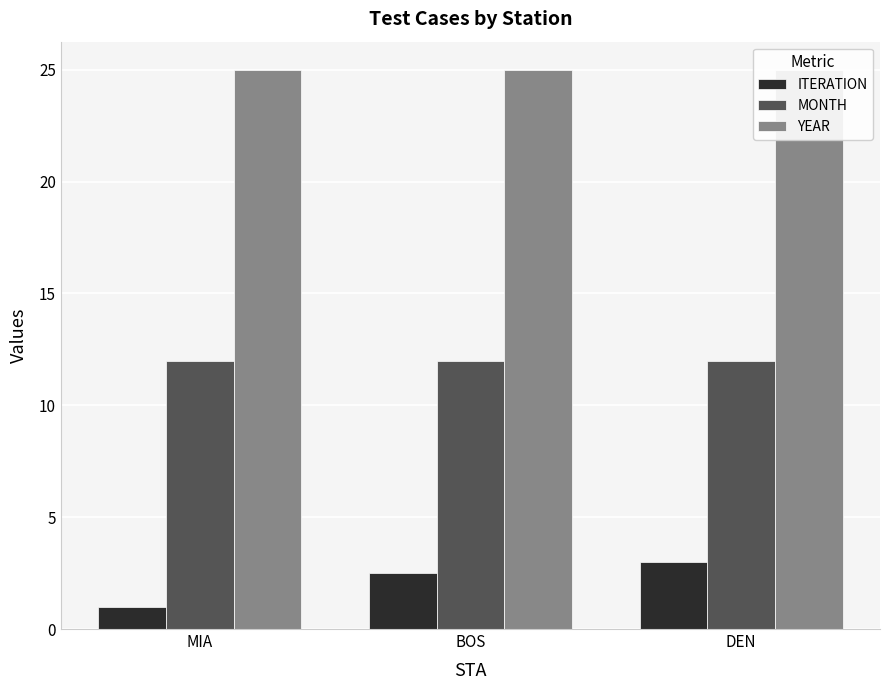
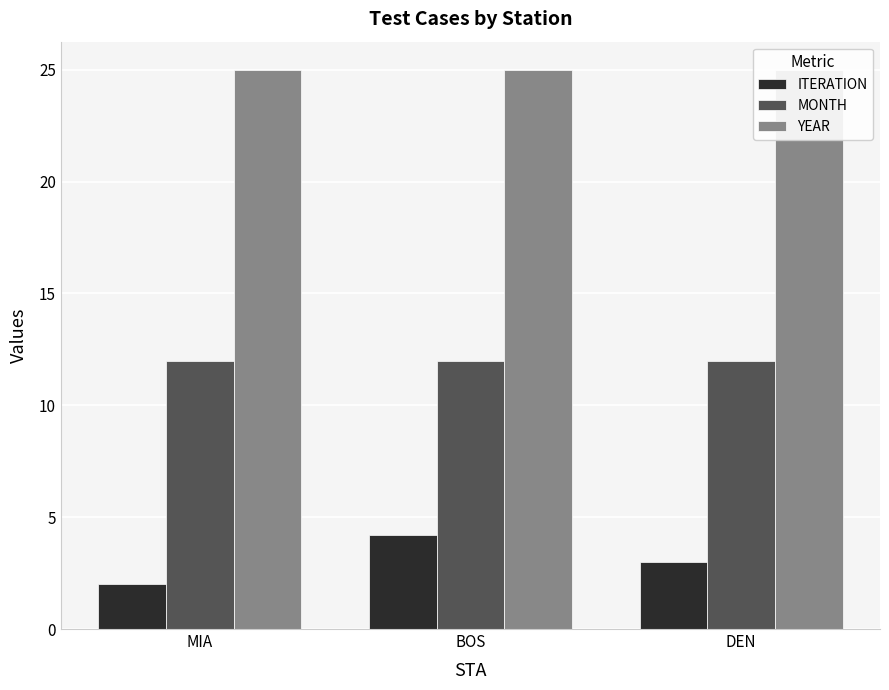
  {
    "ITERATION": {
-     "MIA": 1,
-     "BOS": 2.5,
+     "MIA": 2,
+     "BOS": 4.2,
      "DEN": 3.0
    },
    "MONTH": {
      "MIA": 12.0,
      "BOS": 12.0,
      "DEN": 12.0
    },
    "YEAR": {
      "MIA": 25.0,
      "BOS": 25.0
    }
  }
